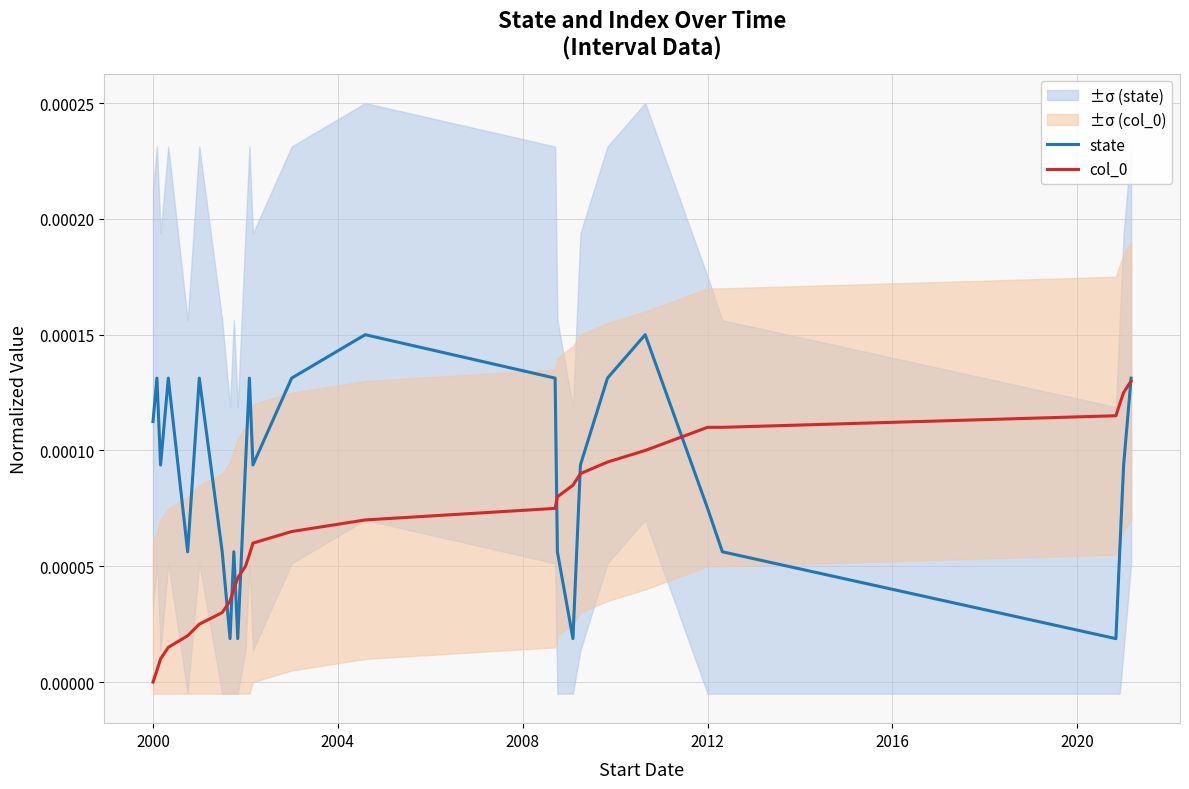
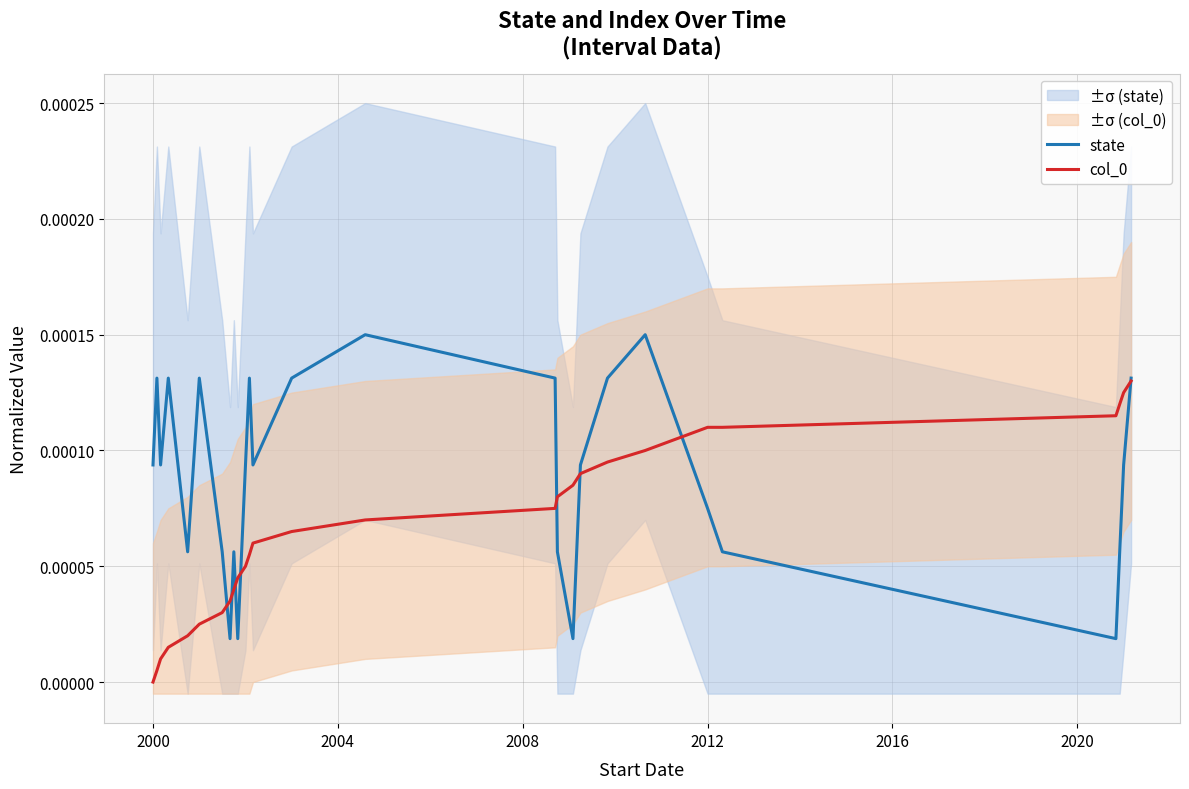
  {
    "state": {
-     "2000": 0.000113,
+     "2000": 0.000094,
      "2012": 0.000075
    },
    "col_0": {
      "2000": 0.000000,
      "2012": 0.000110
    }
  }
